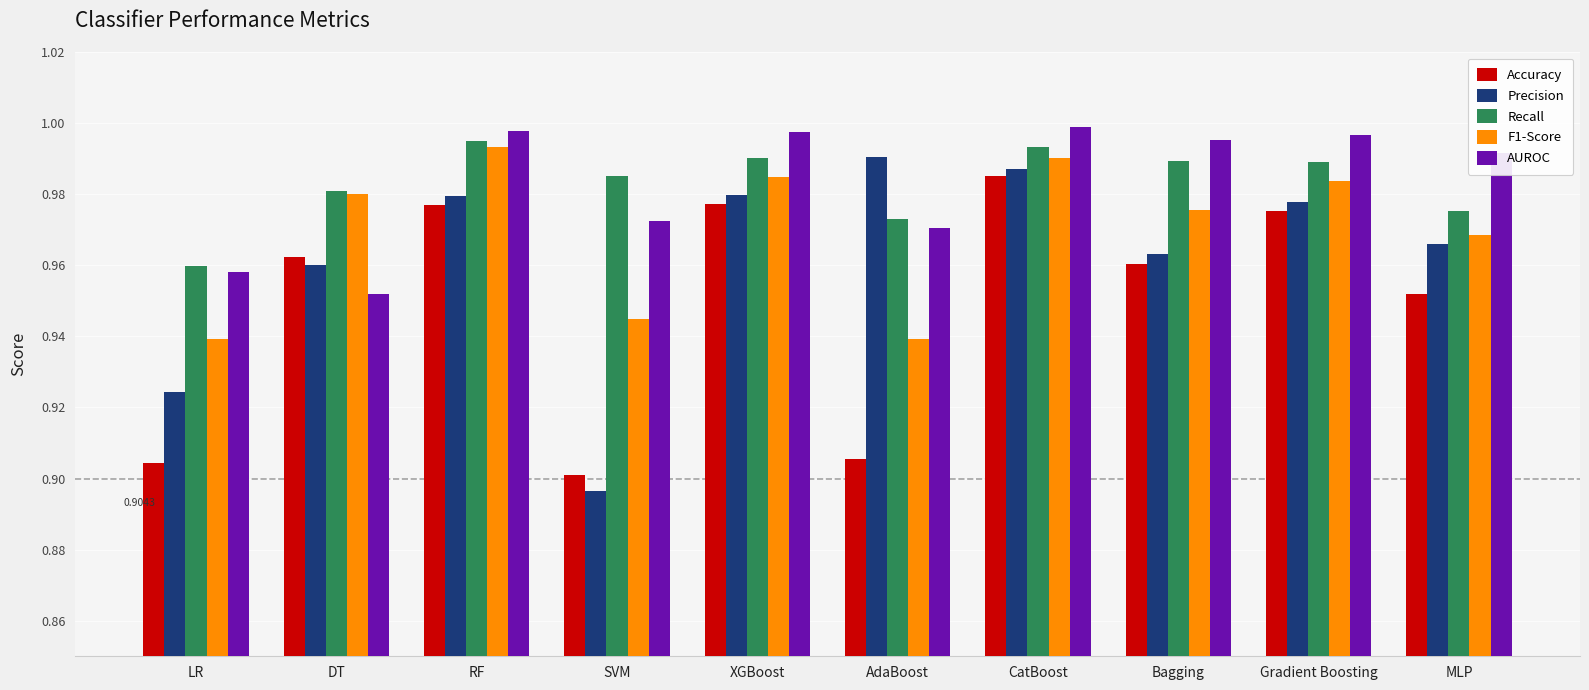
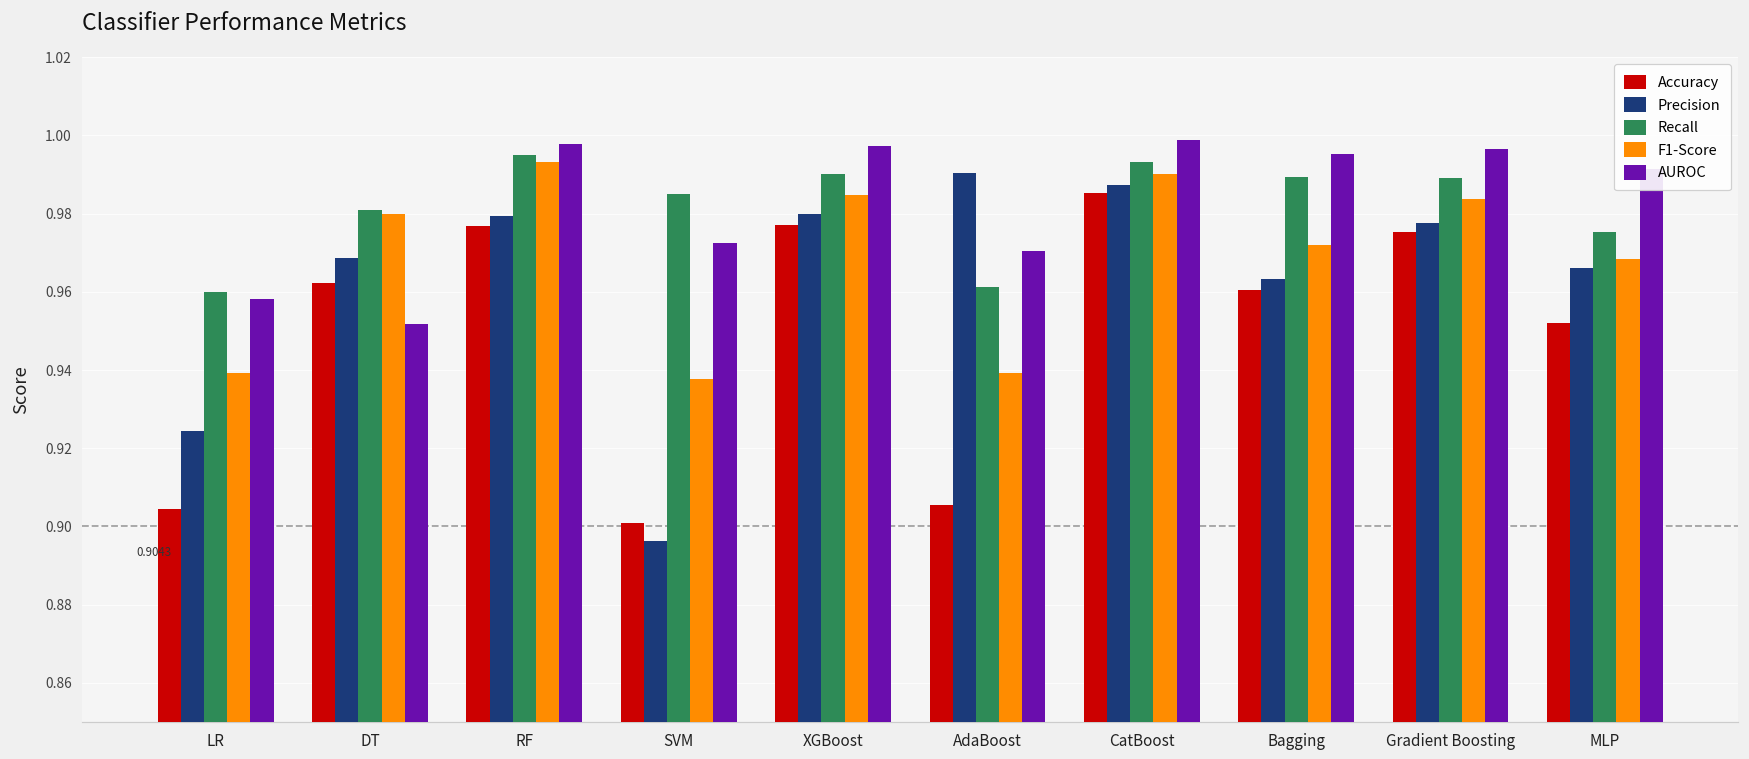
  {
    "Accuracy": {
      "LR": 0.904,
      "DT": 0.962,
      "RF": 0.977,
      "SVM": 0.901,
      "XGBoost": 0.977,
      "AdaBoost": 0.906,
      "CatBoost": 0.985,
      "Bagging": 0.960,
      "Gradient Boosting": 0.975,
      "MLP": 0.952
    },
    "Precision": {
      "LR": 0.924,
-     "DT": 0.960,
+     "DT": 0.969,
      "RF": 0.979,
      "SVM": 0.896,
      "XGBoost": 0.980,
      "AdaBoost": 0.990,
      "CatBoost": 0.987,
      "Bagging": 0.963,
      "Gradient Boosting": 0.978,
      "MLP": 0.966
    },
    "Recall": {
      "LR": 0.960,
      "DT": 0.981,
      "RF": 0.995,
      "SVM": 0.985,
      "XGBoost": 0.990,
-     "AdaBoost": 0.973,
+     "AdaBoost": 0.961,
      "CatBoost": 0.993,
      "Bagging": 0.989,
      "Gradient Boosting": 0.989,
      "MLP": 0.975
    },
    "F1-Score": {
      "LR": 0.939,
      "DT": 0.980,
      "RF": 0.993,
-     "SVM": 0.945,
+     "SVM": 0.938,
      "XGBoost": 0.985,
      "AdaBoost": 0.939,
      "CatBoost": 0.990,
-     "Bagging": 0.975,
+     "Bagging": 0.972,
      "Gradient Boosting": 0.984,
      "MLP": 0.968
    },
    "AUROC": {
      "LR": 0.958,
      "DT": 0.952,
      "RF": 0.998,
      "SVM": 0.973,
      "XGBoost": 0.997,
      "AdaBoost": 0.970,
      "CatBoost": 0.999,
      "Bagging": 0.995,
      "Gradient Boosting": 0.997
    }
  }
